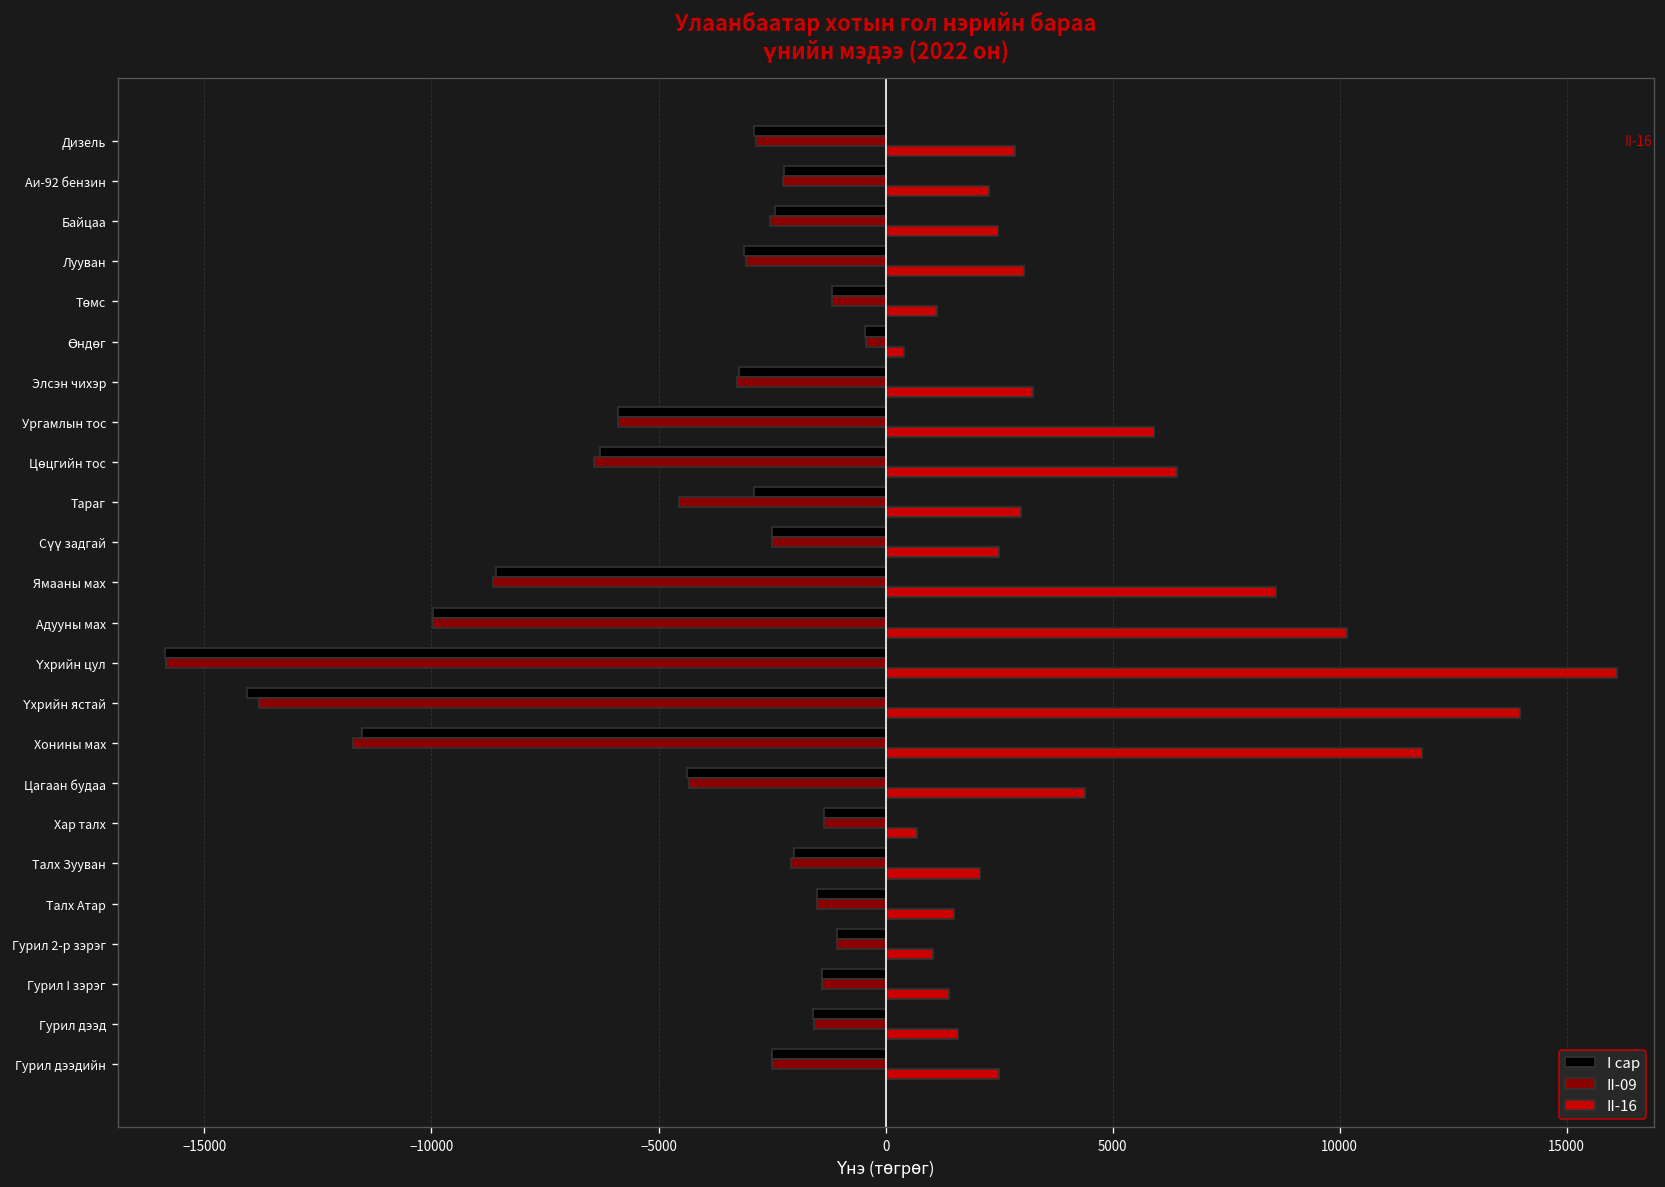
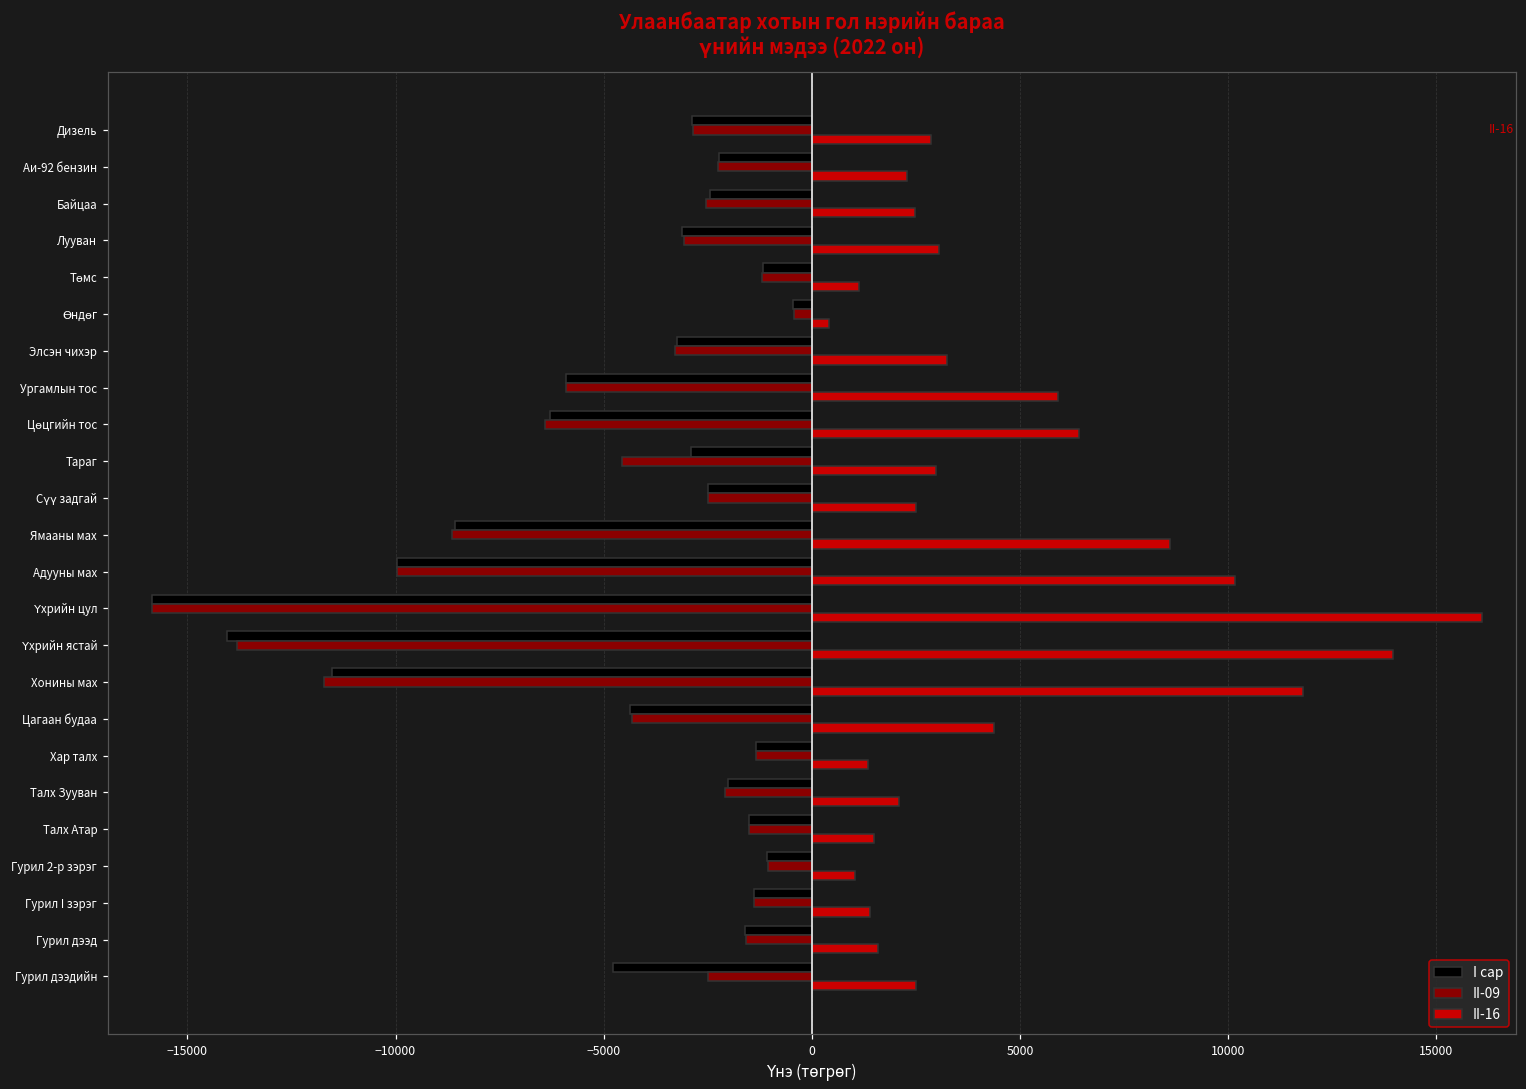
  {
    "I сар": {
      "Дизель": -2900,
      "Аи-92 бензин": -2200,
      "Байцаа": -2400,
      "Лууван": -3100,
      "Төмс": -1200,
      "Өндөг": -500,
      "Элсэн чихэр": -3200,
      "Ургамлын тос": -5900,
      "Цөцгийн тос": -6300,
      "Тараг": -2900,
      "Сүү задгай": -2500,
      "Ямааны мах": -8600,
      "Адууны мах": -10000,
      "Үхрийн цул": -15900,
      "Үхрийн ястай": -14100,
      "Хонины мах": -11500,
      "Цагаан будаа": -4400,
      "Хар талх": -1400,
      "Талх Зууван": -2000,
      "Талх Атар": -1500,
      "Гурил 2-р зэрэг": -1100,
      "Гурил I зэрэг": -1400,
      "Гурил дээд": -1600,
-     "Гурил дээдийн": -2500
+     "Гурил дээдийн": -4800
    },
    "II-09": {
      "Дизель": -2900,
      "Аи-92 бензин": -2200,
      "Байцаа": -2600,
      "Лууван": -3100,
      "Төмс": -1200,
      "Өндөг": -400,
      "Элсэн чихэр": -3300,
      "Ургамлын тос": -5900,
      "Цөцгийн тос": -6400,
      "Тараг": -4600,
      "Сүү задгай": -2500,
      "Ямааны мах": -8600,
      "Адууны мах": -10000,
      "Үхрийн цул": -15900,
      "Үхрийн ястай": -13800,
      "Хонины мах": -11700,
      "Цагаан будаа": -4300,
      "Хар талх": -1300,
      "Талх Зууван": -2100,
      "Талх Атар": -1500,
      "Гурил 2-р зэрэг": -1100,
      "Гурил I зэрэг": -1400,
      "Гурил дээд": -1600,
      "Гурил дээдийн": -2500
    },
    "II-16": {
      "Дизель": 2900,
      "Аи-92 бензин": 2300,
      "Байцаа": 2500,
      "Лууван": 3000,
      "Төмс": 1100,
      "Өндөг": 400,
      "Элсэн чихэр": 3300,
      "Ургамлын тос": 5900,
      "Цөцгийн тос": 6400,
      "Тараг": 3000,
      "Сүү задгай": 2500,
      "Ямааны мах": 8600,
      "Адууны мах": 10200,
      "Үхрийн цул": 16100,
      "Үхрийн ястай": 14000,
      "Хонины мах": 11800,
      "Цагаан будаа": 4400,
-     "Хар талх": 700,
+     "Хар талх": 1300,
      "Талх Зууван": 2100,
      "Талх Атар": 1500,
      "Гурил 2-р зэрэг": 1000,
      "Гурил I зэрэг": 1400,
      "Гурил дээд": 1600,
      "Гурил дээдийн": 2500
    }
  }
